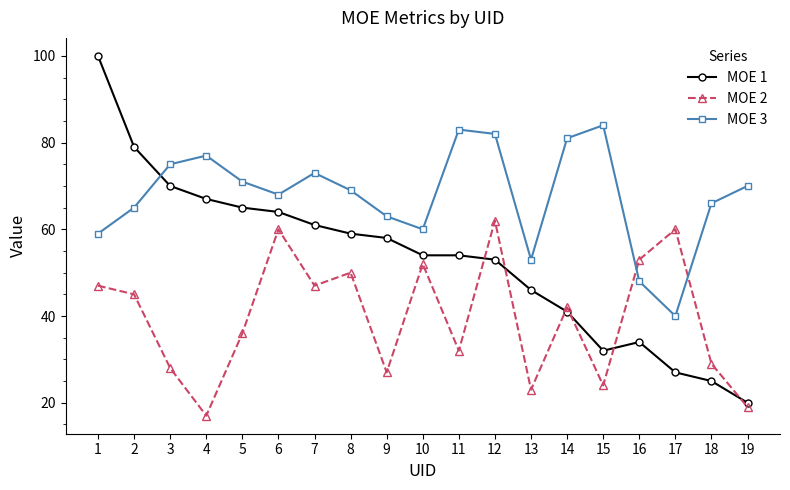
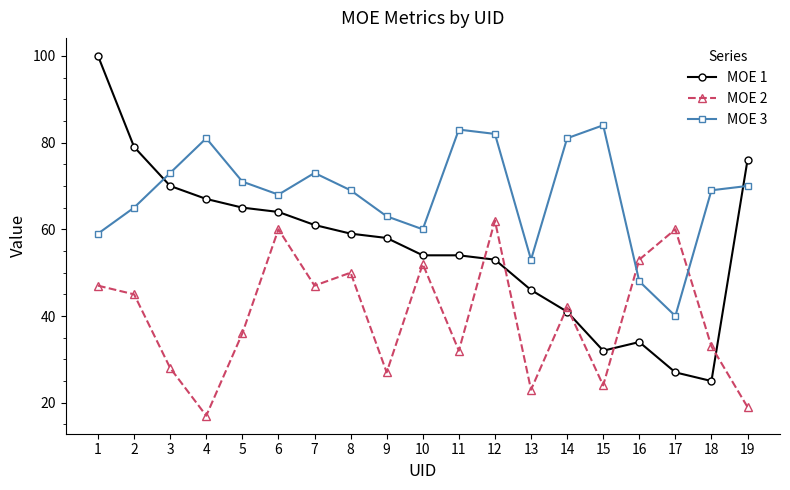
  {
    "MOE 1": {
      "1": 100,
      "2": 79,
      "3": 70,
      "4": 67,
      "5": 65,
      "6": 64,
      "7": 61,
      "8": 59,
      "9": 58,
      "10": 54,
      "11": 54,
      "12": 53,
      "13": 46,
      "14": 41,
      "15": 32,
      "16": 34,
      "17": 27,
      "18": 25,
-     "19": 20
+     "19": 76
    },
    "MOE 2": {
      "1": 47,
      "2": 45,
      "3": 28,
      "4": 17,
      "5": 36,
      "6": 60,
      "7": 47,
      "8": 50,
      "9": 27,
      "10": 52,
      "11": 32,
      "12": 62,
      "13": 23,
      "14": 42,
      "15": 24,
      "16": 53,
      "17": 60,
-     "18": 29,
+     "18": 33,
      "19": 19
    },
    "MOE 3": {
      "1": 59,
      "2": 65,
-     "3": 75,
-     "4": 77,
+     "3": 73,
+     "4": 81,
      "5": 71,
      "6": 68,
      "7": 73,
      "8": 69,
      "9": 63,
      "10": 60,
      "11": 83,
      "12": 82,
      "13": 53,
      "14": 81,
      "15": 84,
      "16": 48,
      "17": 40,
-     "18": 66,
+     "18": 69,
      "19": 70
    }
  }
